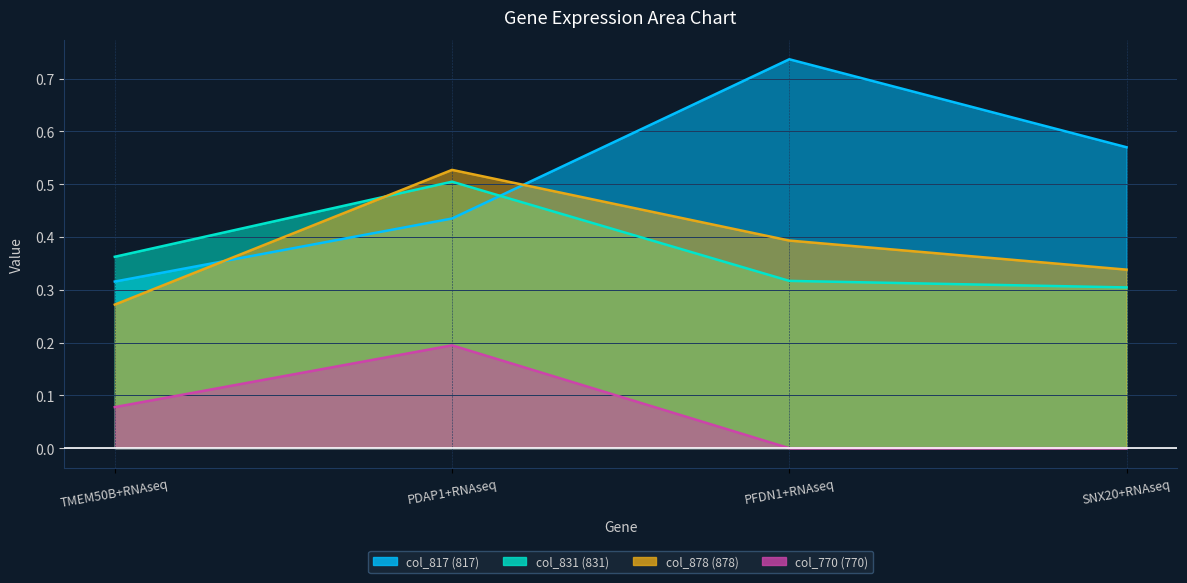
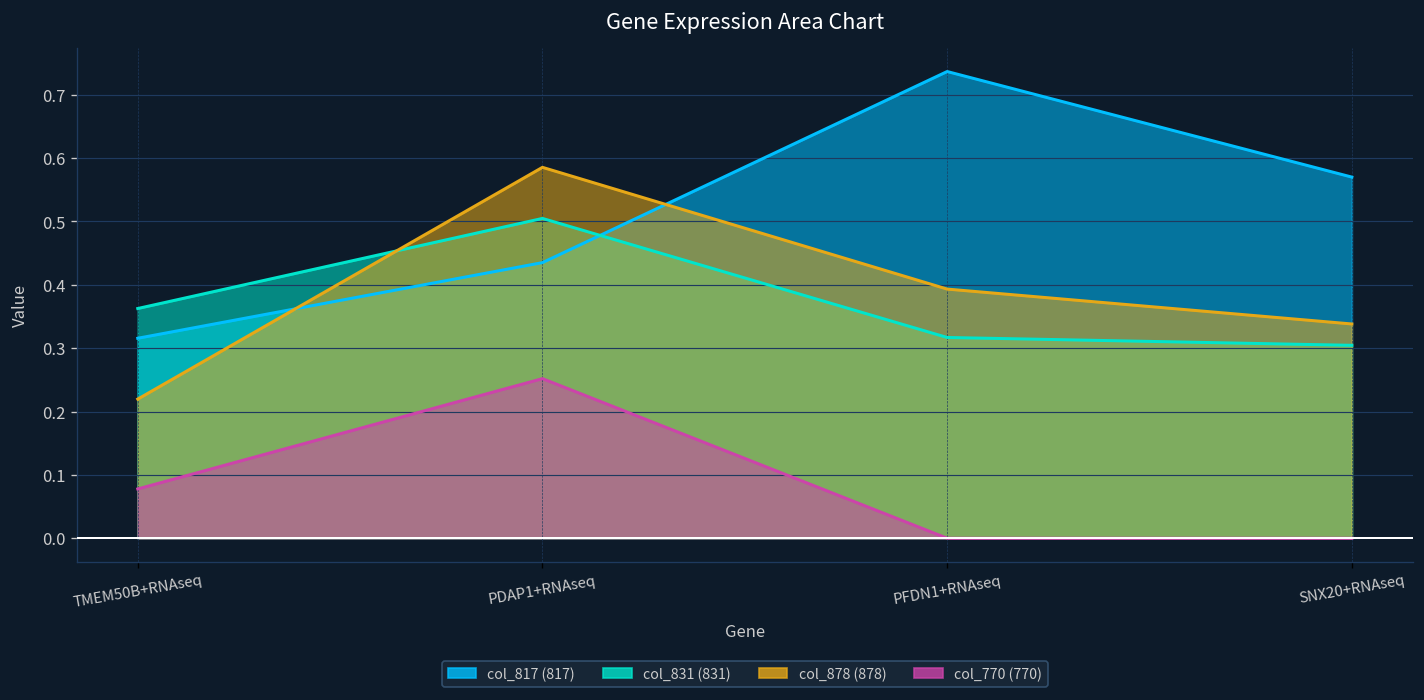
  {
    "col_878 (878)": {
-     "TMEM50B+RNAseq": 0.27,
-     "PDAP1+RNAseq": 0.53,
+     "TMEM50B+RNAseq": 0.22,
+     "PDAP1+RNAseq": 0.59,
      "PFDN1+RNAseq": 0.39,
      "SNX20+RNAseq": 0.34
    },
    "col_770 (770)": {
      "TMEM50B+RNAseq": 0.08,
-     "PDAP1+RNAseq": 0.19,
+     "PDAP1+RNAseq": 0.25,
      "PFDN1+RNAseq": 0.00,
      "SNX20+RNAseq": 0.00
    }
  }
